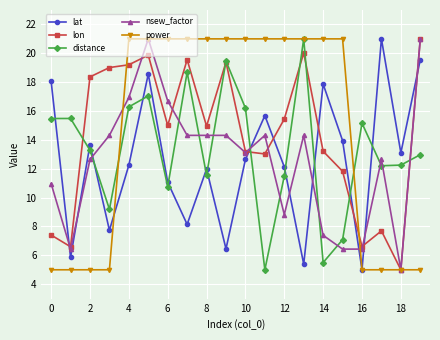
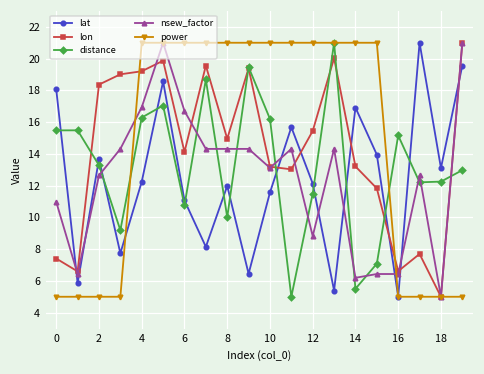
  {
    "lat": {
      "0": 18.1,
      "2": 13.7,
      "4": 12.2,
      "6": 11.1,
      "8": 12.0,
-     "10": 12.6,
+     "10": 11.6,
      "12": 12.1,
-     "14": 17.9,
+     "14": 16.9,
      "18": 13.1
    },
    "lon": {
      "0": 7.4,
      "2": 18.4,
      "4": 19.2,
-     "6": 15.0,
+     "6": 14.1,
      "8": 15.0,
      "12": 15.4,
      "14": 13.2,
      "16": 6.6
    },
    "distance": {
      "0": 15.5,
      "2": 13.3,
      "4": 16.3,
      "6": 10.8,
-     "8": 11.6,
+     "8": 10.0,
      "10": 16.2,
      "12": 11.5,
      "14": 5.5,
      "16": 15.2,
      "18": 12.3
    },
    "nsew_factor": {
      "0": 11.0,
      "2": 12.6,
      "4": 16.9,
      "6": 16.7,
      "8": 14.3,
      "12": 8.8,
-     "14": 7.4,
+     "14": 6.2,
      "16": 6.4
    },
    "power": {
      "0": 5.0,
      "2": 5.0,
      "8": 21.0,
      "10": 21.0,
      "12": 21.0,
      "14": 21.0
    }
  }
